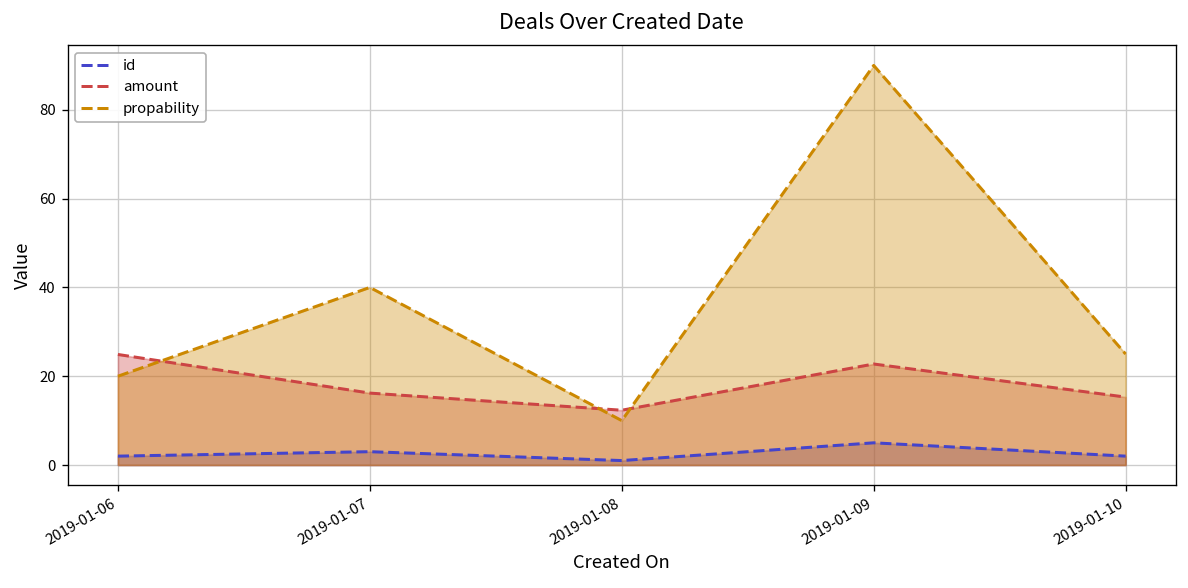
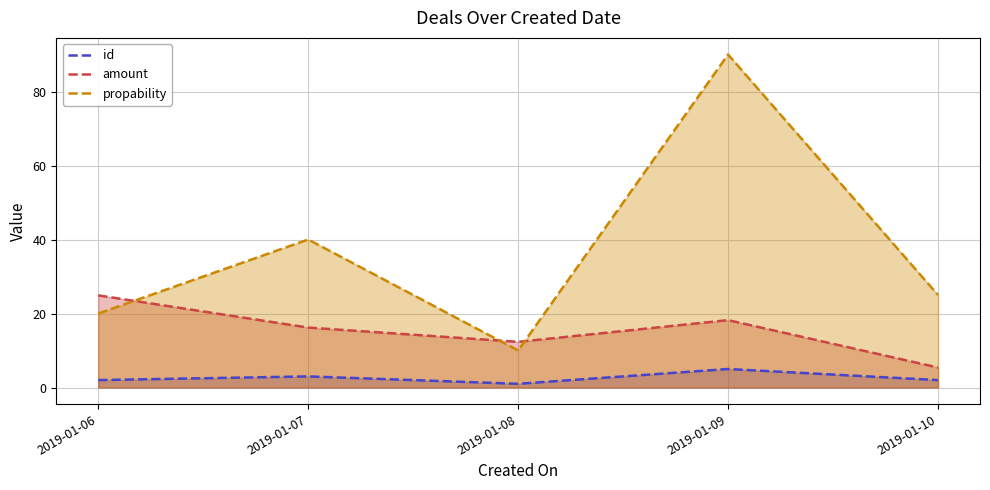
  {
    "id": {
      "2019-01-06": 2,
      "2019-01-07": 3,
      "2019-01-08": 1,
      "2019-01-09": 5,
      "2019-01-10": 2
    },
    "amount": {
      "2019-01-06": 25,
      "2019-01-07": 16,
      "2019-01-08": 12,
-     "2019-01-09": 23,
-     "2019-01-10": 15
+     "2019-01-09": 18,
+     "2019-01-10": 5
    },
    "propability": {
      "2019-01-06": 20,
      "2019-01-07": 40,
      "2019-01-08": 10,
      "2019-01-09": 90,
      "2019-01-10": 25
    }
  }
